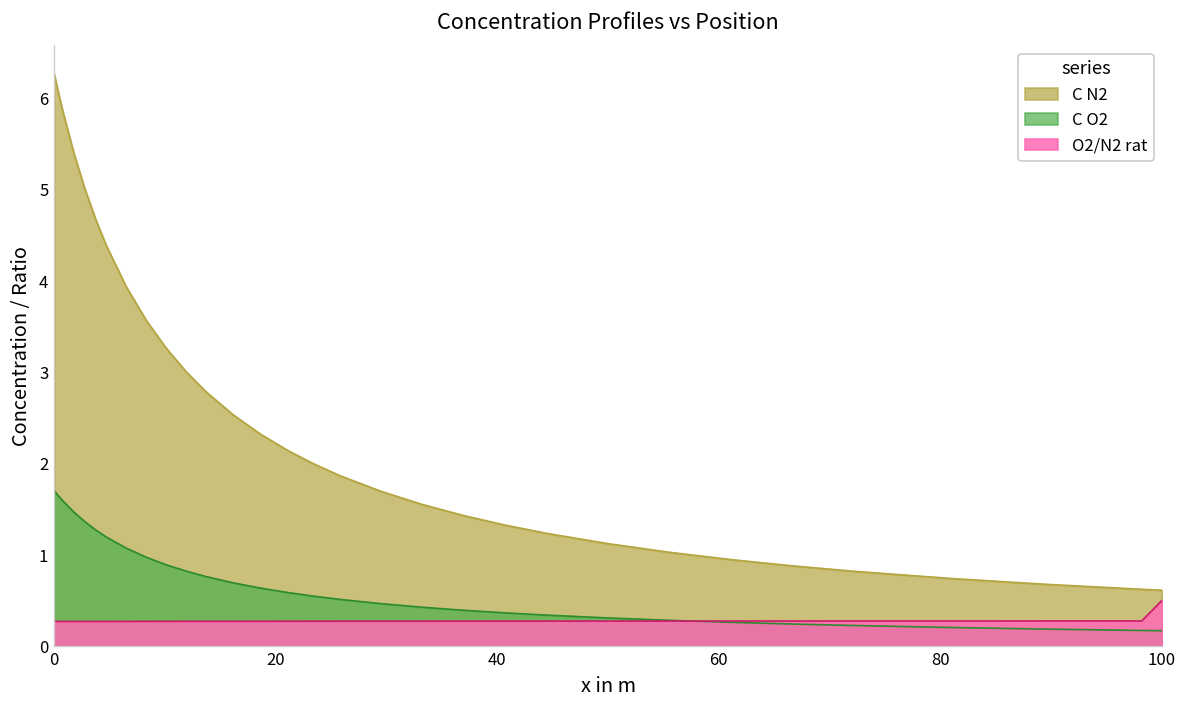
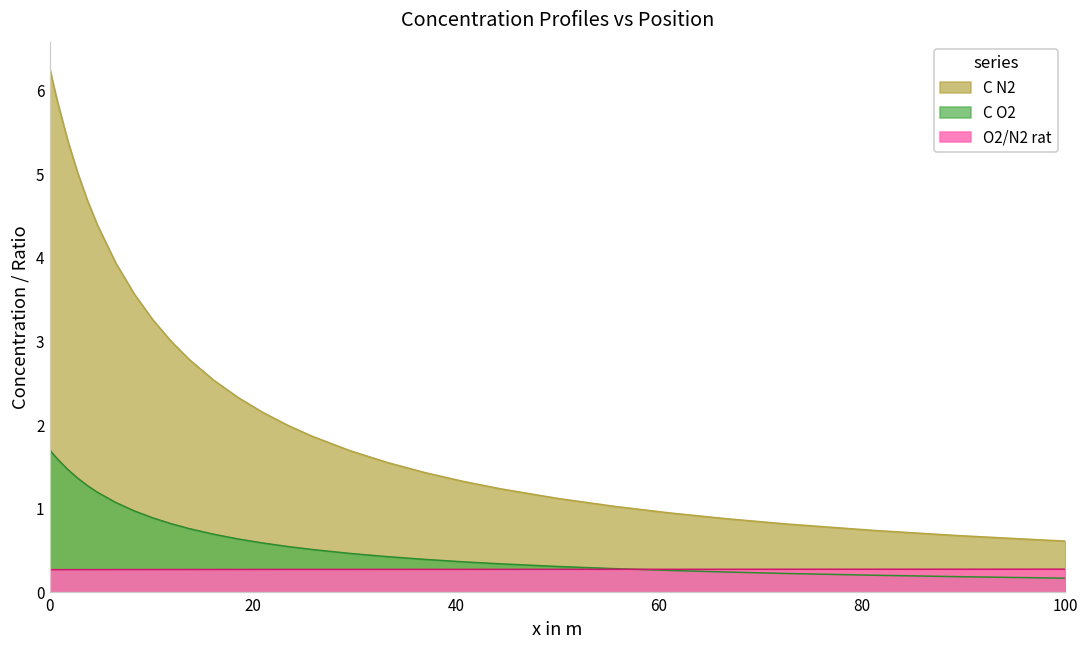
  {
    "C N2": {
      "0": 6.3,
      "100": 0.6
    },
    "C O2": {
      "0": 1.7,
      "100": 0.2
    },
    "O2/N2 rat": {
      "0": 0.3,
-     "100": 0.5
+     "100": 0.3
    }
  }
